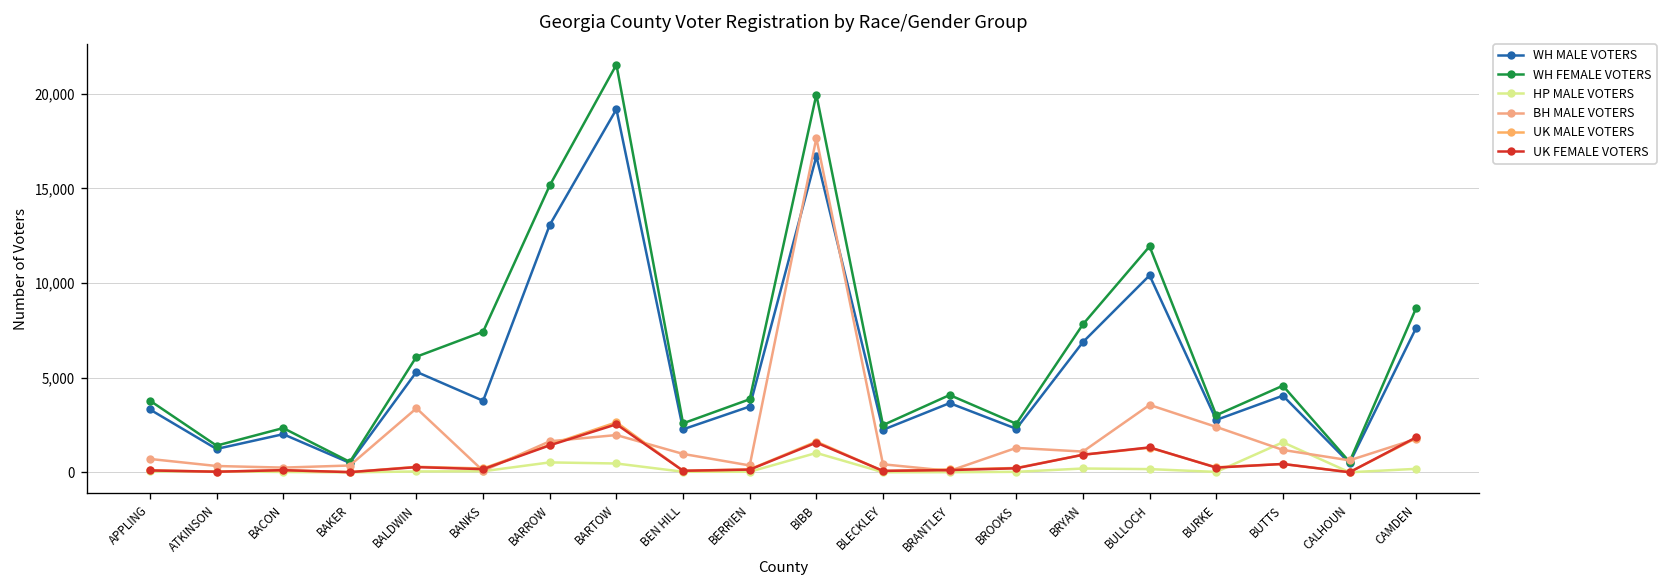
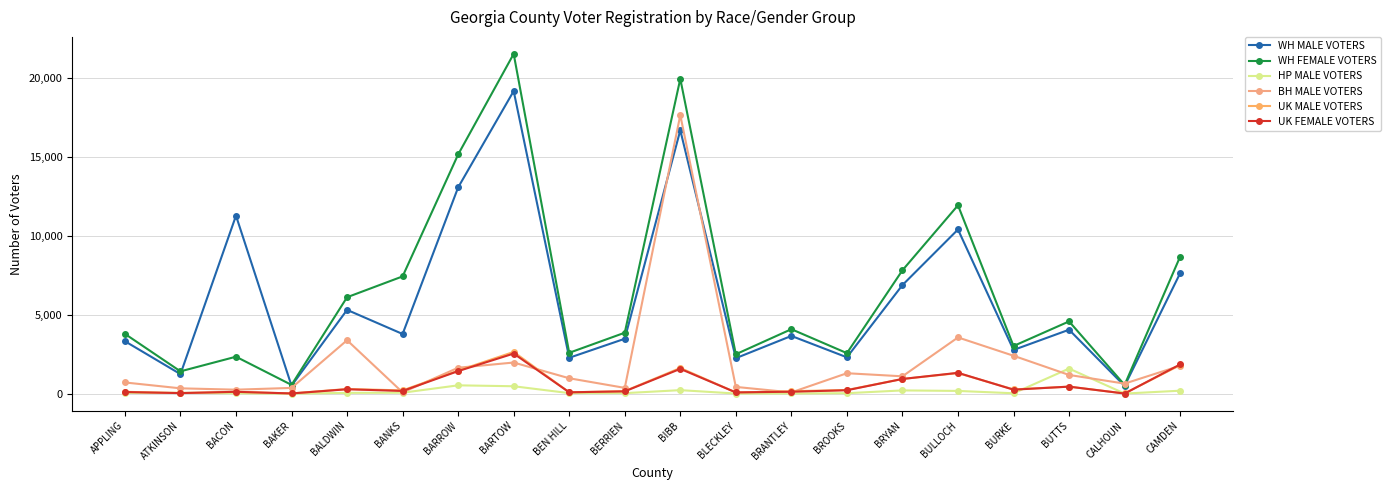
  {
    "WH MALE VOTERS": {
      "APPLING": "3,300",
      "ATKINSON": "1,200",
-     "BACON": "2,000",
+     "BACON": "11,300",
      "BALDWIN": "5,300",
      "BANKS": "3,800",
      "BARROW": "13,100",
      "BARTOW": "19,200",
      "BEN HILL": "2,300",
      "BERRIEN": "3,500",
      "BIBB": "16,700",
      "BLECKLEY": "2,300",
      "BRANTLEY": "3,700",
      "BROOKS": "2,300",
      "BRYAN": "6,900",
      "BULLOCH": "10,400",
      "BURKE": "2,800",
      "BUTTS": "4,100",
      "CAMDEN": "7,600"
    },
    "WH FEMALE VOTERS": {
      "APPLING": "3,800",
      "ATKINSON": "1,400",
      "BACON": "2,300",
      "BALDWIN": "6,100",
      "BANKS": "7,400",
      "BARROW": "15,200",
      "BARTOW": "21,500",
      "BEN HILL": "2,600",
      "BERRIEN": "3,900",
      "BIBB": "20,000",
      "BLECKLEY": "2,500",
      "BRANTLEY": "4,100",
      "BROOKS": "2,600",
      "BRYAN": "7,800",
      "BULLOCH": "11,900",
      "BURKE": "3,000",
      "BUTTS": "4,600",
      "CAMDEN": "8,700"
    },
    "HP MALE VOTERS": {
      "BALDWIN": "100",
      "BARROW": "500",
      "BARTOW": "500",
-     "BIBB": "1,000",
+     "BIBB": "200",
      "BROOKS": "0",
      "BRYAN": "200",
      "BULLOCH": "200",
      "BURKE": "0",
      "BUTTS": "1,600",
      "CAMDEN": "200"
    }
  }
